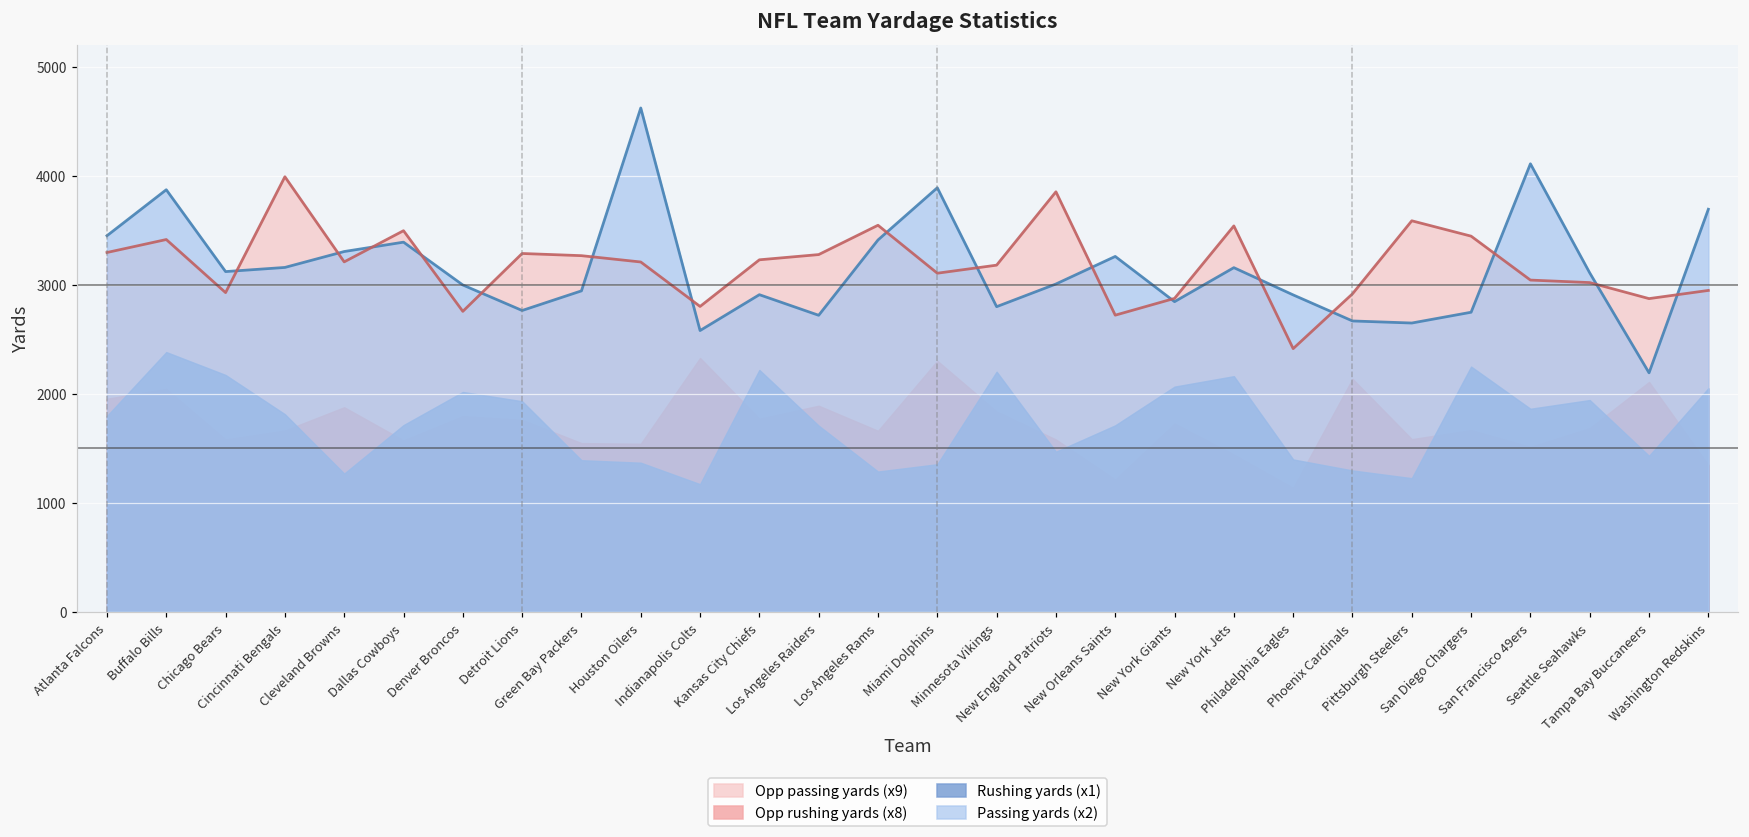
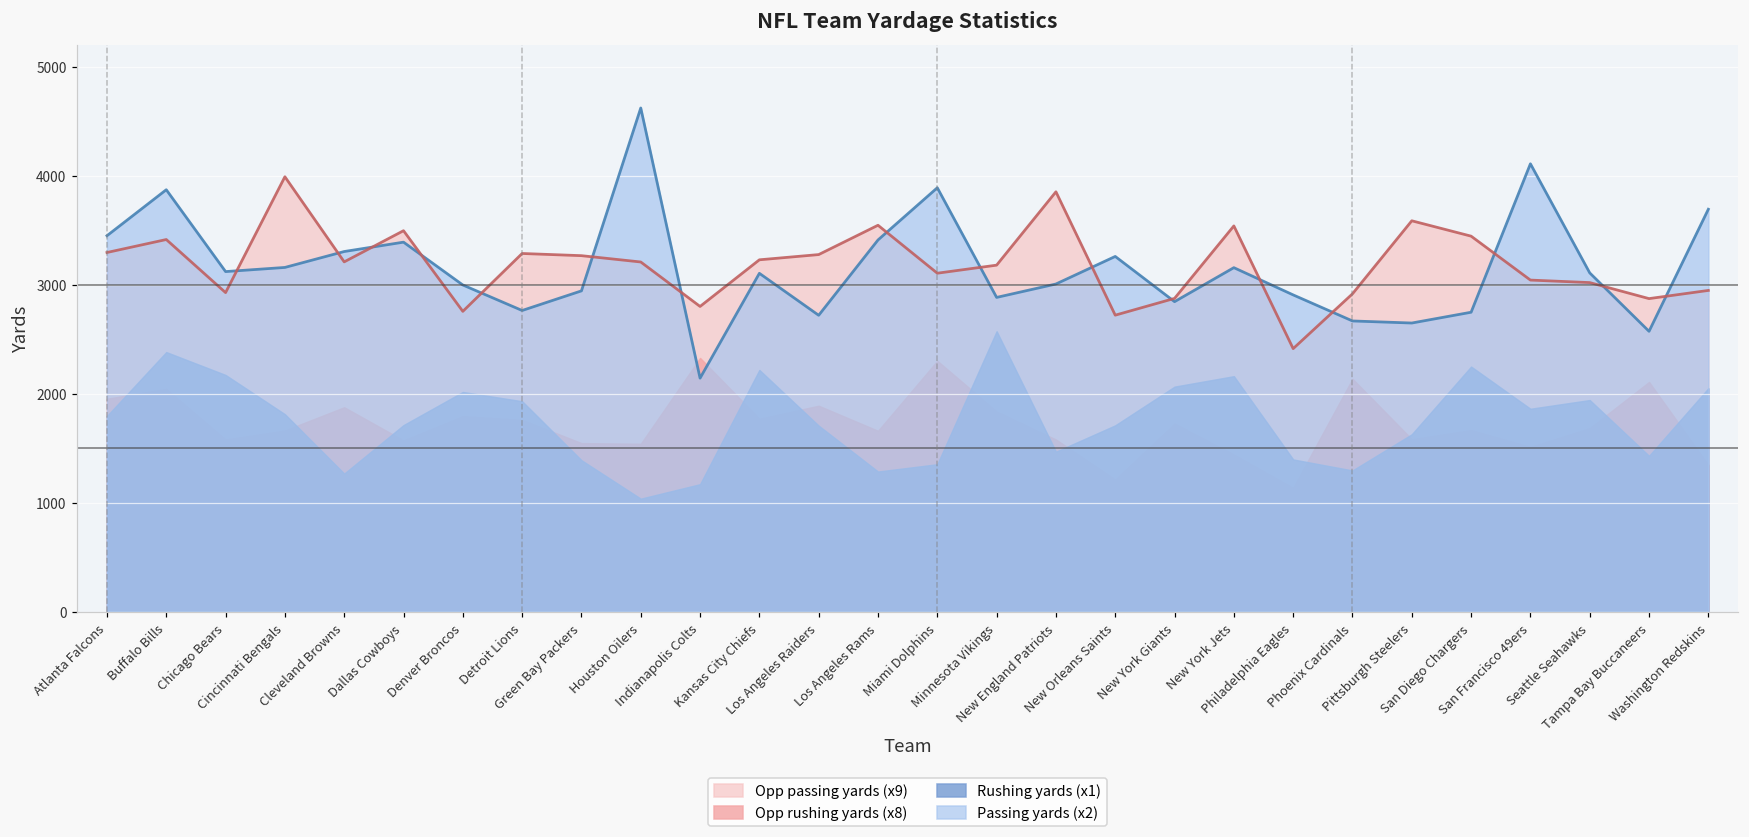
  {
    "Rushing yards (x1)": {
      "Atlanta Falcons": 1800,
      "Buffalo Bills": 2400,
      "Chicago Bears": 2200,
      "Cincinnati Bengals": 1800,
      "Cleveland Browns": 1300,
      "Dallas Cowboys": 1700,
      "Denver Broncos": 2000,
      "Detroit Lions": 1900,
      "Green Bay Packers": 1400,
-     "Houston Oilers": 1400,
+     "Houston Oilers": 1000,
      "Indianapolis Colts": 1200,
      "Kansas City Chiefs": 2200,
      "Los Angeles Raiders": 1700,
      "Los Angeles Rams": 1300,
      "Miami Dolphins": 1400,
-     "Minnesota Vikings": 2200,
+     "Minnesota Vikings": 2600,
      "New England Patriots": 1500,
      "New Orleans Saints": 1700,
      "New York Giants": 2100,
      "New York Jets": 2200,
      "Philadelphia Eagles": 1400,
      "Phoenix Cardinals": 1300,
-     "Pittsburgh Steelers": 1200,
+     "Pittsburgh Steelers": 1600,
      "San Diego Chargers": 2200,
      "San Francisco 49ers": 1900,
      "Seattle Seahawks": 1900,
      "Tampa Bay Buccaneers": 1400,
      "Washington Redskins": 2000
    },
    "Passing yards (x2)": {
      "Atlanta Falcons": 3400,
      "Buffalo Bills": 3900,
      "Chicago Bears": 3100,
      "Cincinnati Bengals": 3200,
      "Cleveland Browns": 3300,
      "Dallas Cowboys": 3400,
      "Denver Broncos": 3000,
      "Detroit Lions": 2800,
      "Green Bay Packers": 2900,
      "Houston Oilers": 4600,
-     "Indianapolis Colts": 2600,
-     "Kansas City Chiefs": 2900,
+     "Indianapolis Colts": 2100,
+     "Kansas City Chiefs": 3100,
      "Los Angeles Raiders": 2700,
      "Los Angeles Rams": 3400,
      "Miami Dolphins": 3900,
-     "Minnesota Vikings": 2800,
+     "Minnesota Vikings": 2900,
      "New England Patriots": 3000,
      "New Orleans Saints": 3300,
      "New York Giants": 2800,
      "New York Jets": 3200,
      "Philadelphia Eagles": 2900,
      "Phoenix Cardinals": 2700,
      "Pittsburgh Steelers": 2600,
      "San Diego Chargers": 2700,
      "San Francisco 49ers": 4100,
      "Seattle Seahawks": 3100,
-     "Tampa Bay Buccaneers": 2200,
+     "Tampa Bay Buccaneers": 2600,
      "Washington Redskins": 3700
    }
  }
